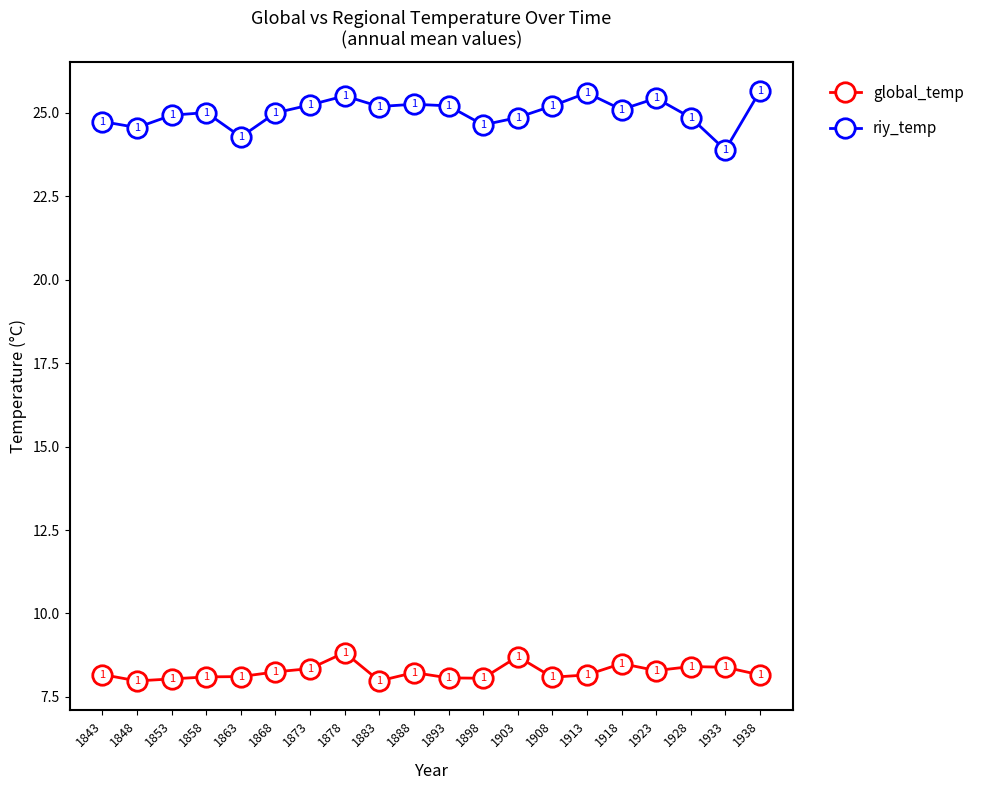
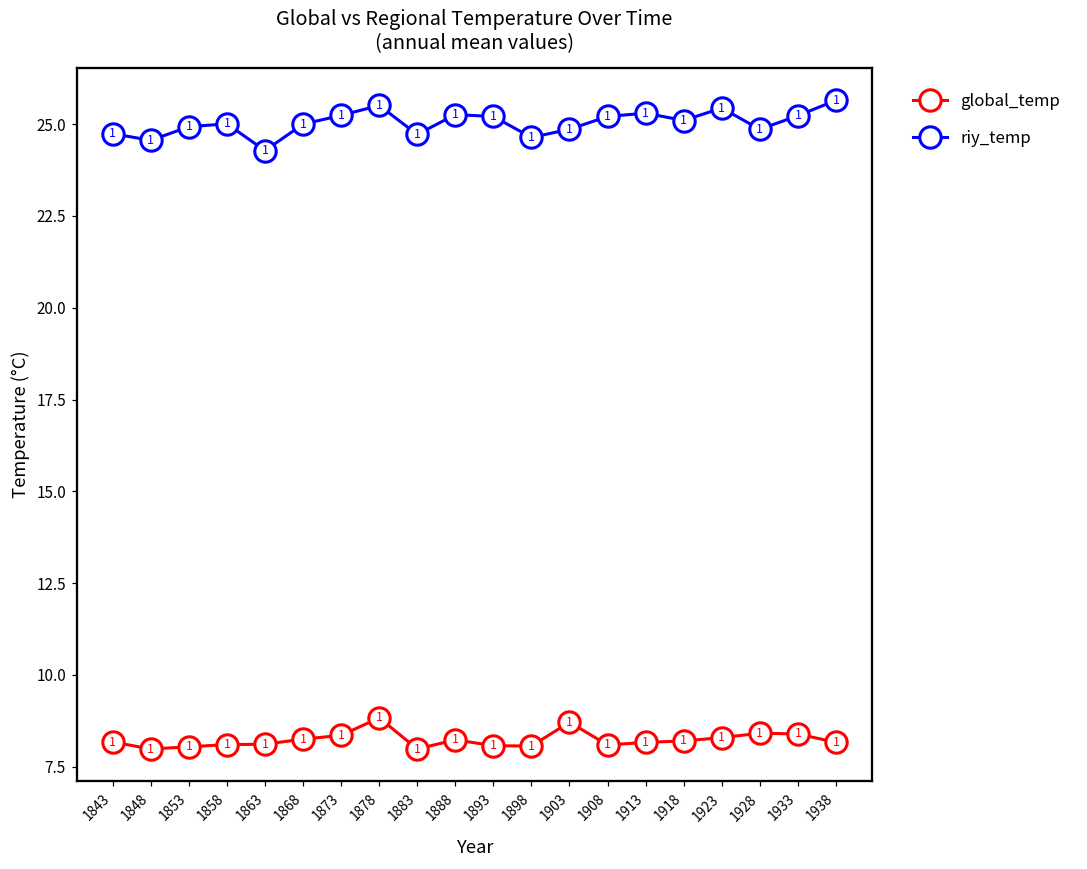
  {
    "global_temp": {
-     "1918": 8.5
+     "1918": 8.2
    },
    "riy_temp": {
-     "1883": 25.2,
-     "1913": 25.6,
-     "1933": 23.9
+     "1883": 24.7,
+     "1913": 25.3,
+     "1933": 25.2
    }
  }
